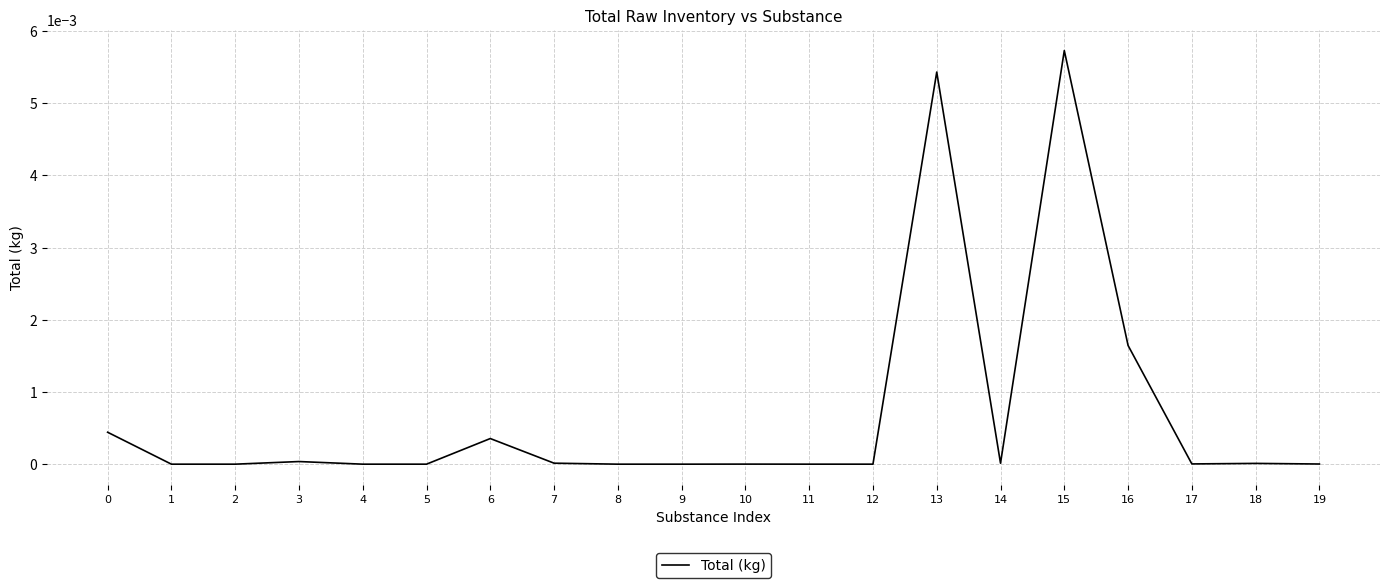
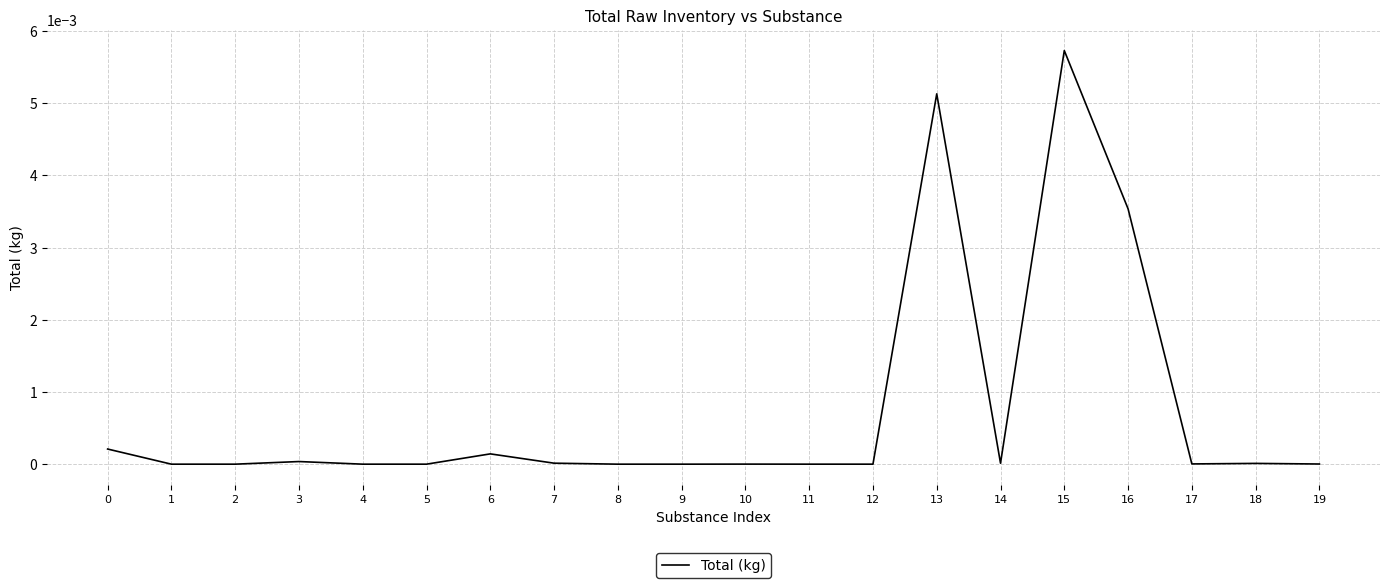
  {
-   "0": 0.0004,
+   "0": 0.0002,
    "1": 0.0000,
    "2": 0.0000,
    "3": 0.0000,
    "4": 0.0000,
    "5": 0.0000,
-   "6": 0.0004,
+   "6": 0.0001,
    "7": 0.0000,
    "8": 0.0000,
    "9": 0.0000,
    "10": 0.0000,
    "11": 0.0000,
    "12": 0.0000,
-   "13": 0.0054,
+   "13": 0.0051,
    "14": 0.0000,
    "15": 0.0057,
-   "16": 0.0016,
+   "16": 0.0035,
    "17": 0.0000,
    "18": 0.0000,
    "19": 0.0000
  }
